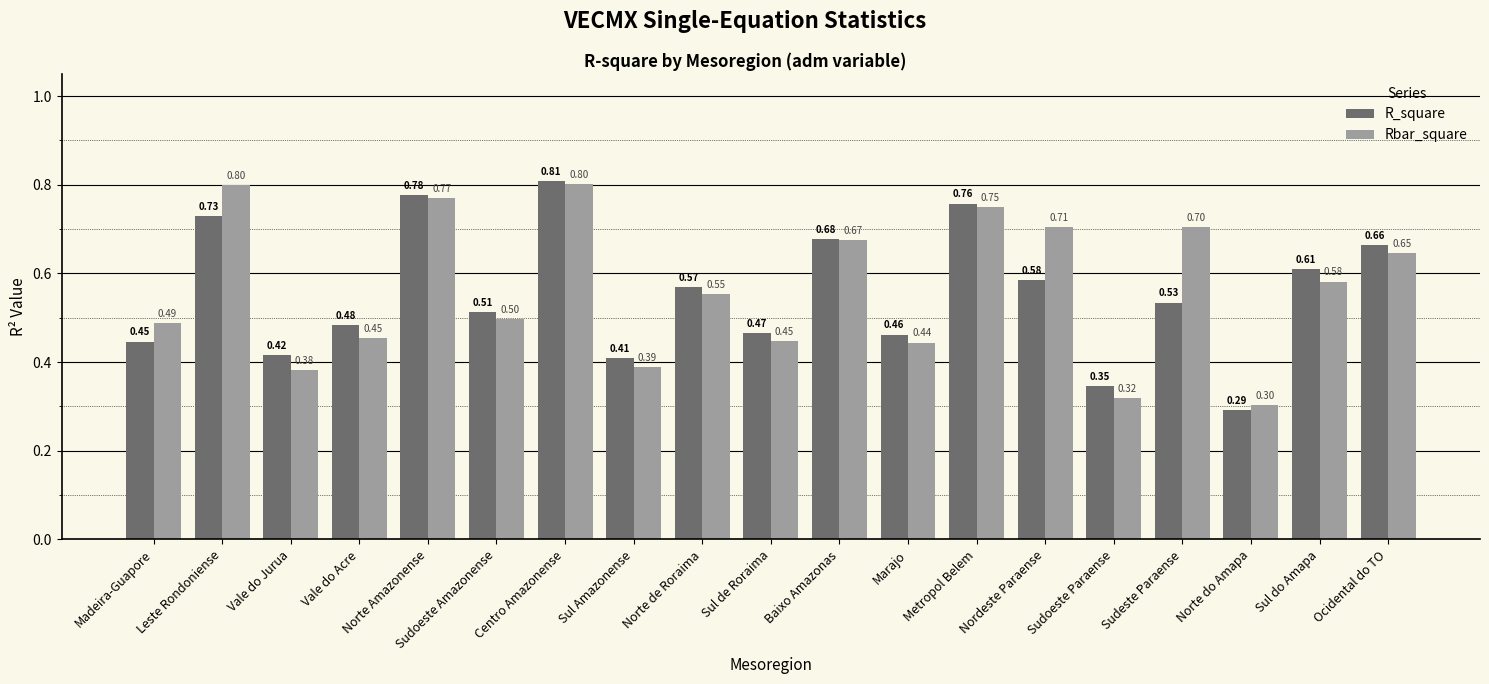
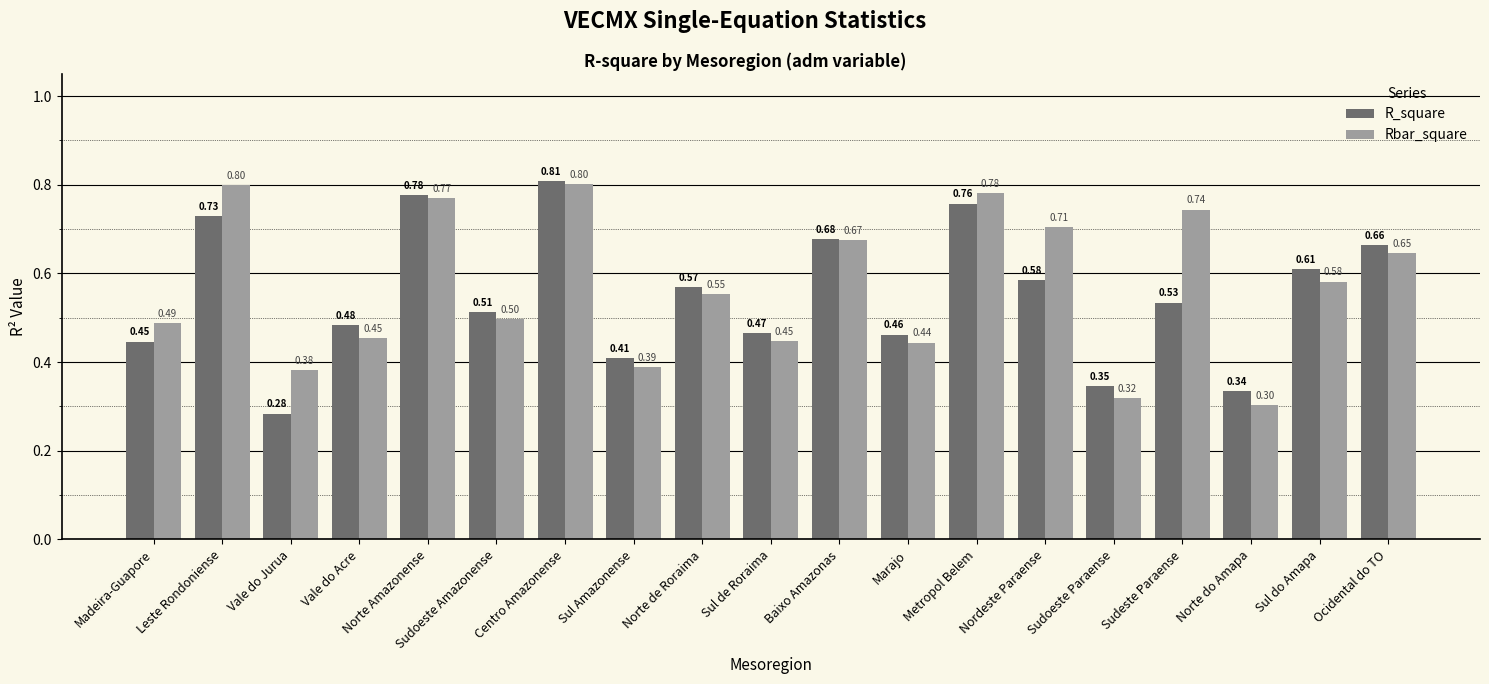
  {
    "R_square": {
      "Madeira-Guapore": 0.45,
      "Leste Rondoniense": 0.73,
-     "Vale do Jurua": 0.42,
+     "Vale do Jurua": 0.28,
      "Vale do Acre": 0.48,
      "Norte Amazonense": 0.78,
      "Sudoeste Amazonense": 0.51,
      "Centro Amazonense": 0.81,
      "Sul Amazonense": 0.41,
      "Norte de Roraima": 0.57,
      "Sul de Roraima": 0.47,
      "Baixo Amazonas": 0.68,
      "Marajo": 0.46,
      "Metropol Belem": 0.76,
      "Nordeste Paraense": 0.58,
      "Sudoeste Paraense": 0.35,
      "Sudeste Paraense": 0.53,
-     "Norte do Amapa": 0.29,
+     "Norte do Amapa": 0.34,
      "Sul do Amapa": 0.61,
      "Ocidental do TO": 0.66
    },
    "Rbar_square": {
      "Madeira-Guapore": 0.49,
      "Leste Rondoniense": 0.80,
      "Vale do Jurua": 0.38,
      "Vale do Acre": 0.45,
      "Norte Amazonense": 0.77,
      "Sudoeste Amazonense": 0.50,
      "Centro Amazonense": 0.80,
      "Sul Amazonense": 0.39,
      "Norte de Roraima": 0.55,
      "Sul de Roraima": 0.45,
      "Baixo Amazonas": 0.67,
      "Marajo": 0.44,
-     "Metropol Belem": 0.75,
+     "Metropol Belem": 0.78,
      "Nordeste Paraense": 0.71,
      "Sudoeste Paraense": 0.32,
-     "Sudeste Paraense": 0.70,
+     "Sudeste Paraense": 0.74,
      "Norte do Amapa": 0.30,
      "Sul do Amapa": 0.58,
      "Ocidental do TO": 0.65
    }
  }
